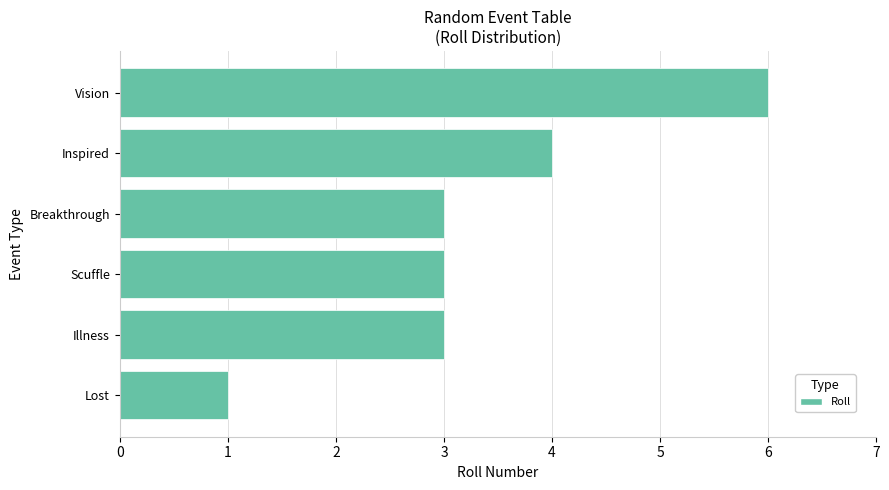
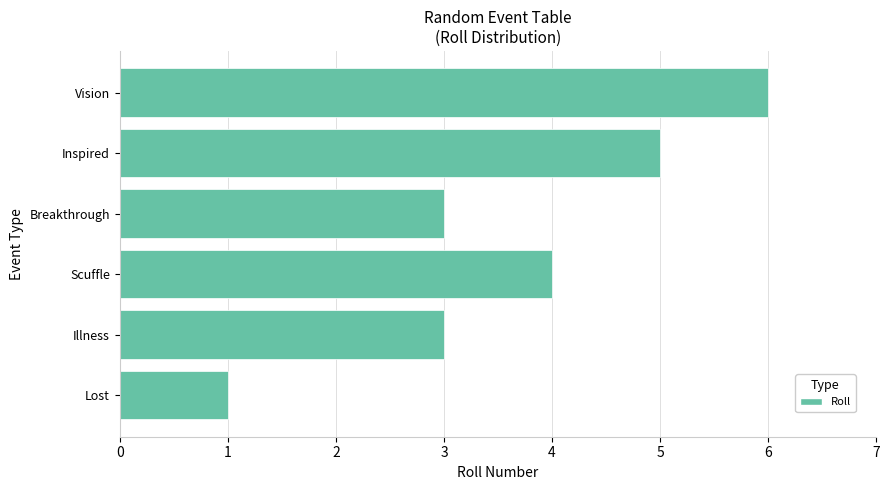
  {
    "Vision": 6,
-   "Inspired": 4,
+   "Inspired": 5,
    "Breakthrough": 3,
-   "Scuffle": 3,
+   "Scuffle": 4,
    "Illness": 3,
    "Lost": 1
  }
